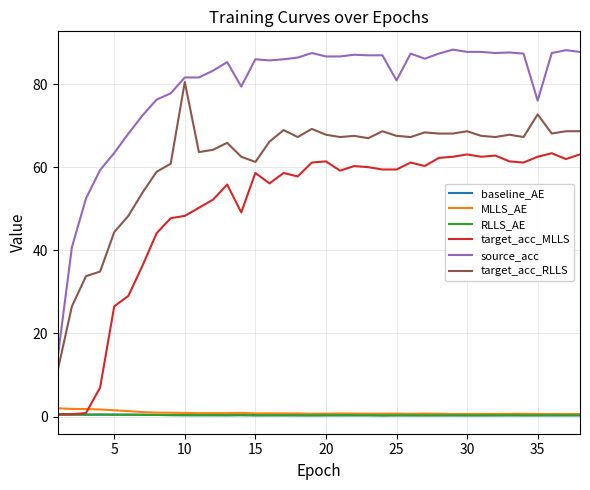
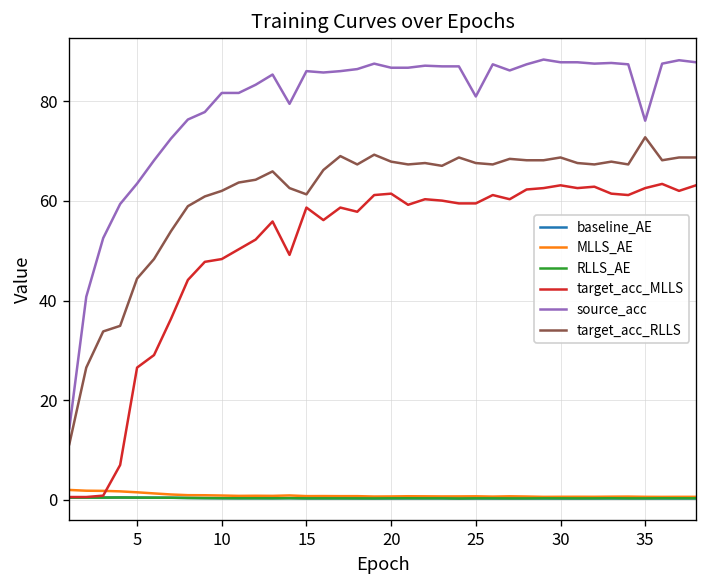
  {
    "RLLS_AE": {
      "5": 0
    },
    "MLLS_AE": {
      "5": 2
    },
    "target_acc_MLLS": {
      "5": 27,
      "10": 48,
      "15": 59,
      "20": 61,
      "25": 59,
      "30": 63,
      "35": 63
    },
    "source_acc": {
      "5": 63,
      "10": 82,
      "15": 86,
      "20": 87,
      "25": 81,
      "30": 88,
      "35": 76
    },
    "target_acc_RLLS": {
      "5": 44,
-     "10": 81,
+     "10": 62,
      "15": 61,
      "20": 68,
      "25": 68,
      "30": 69,
      "35": 73
    }
  }
